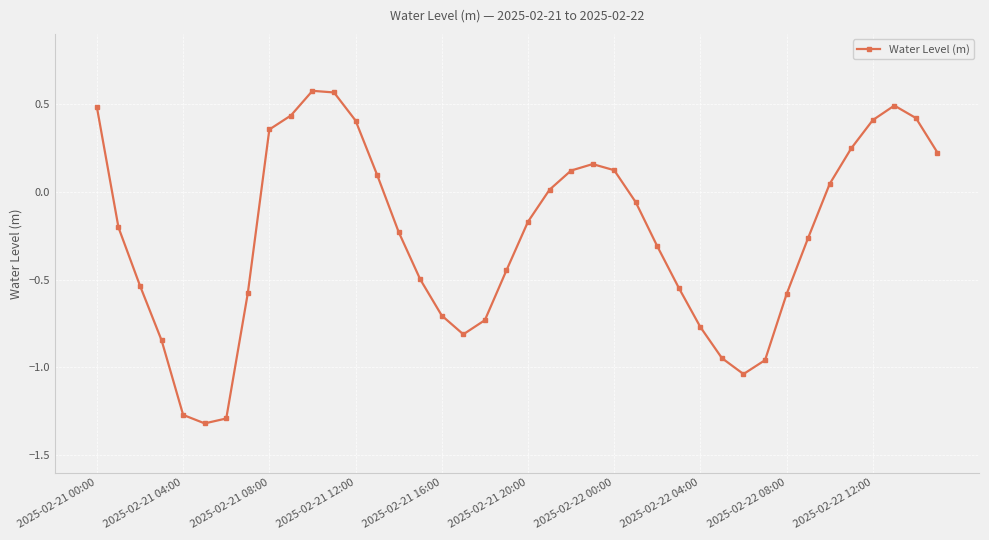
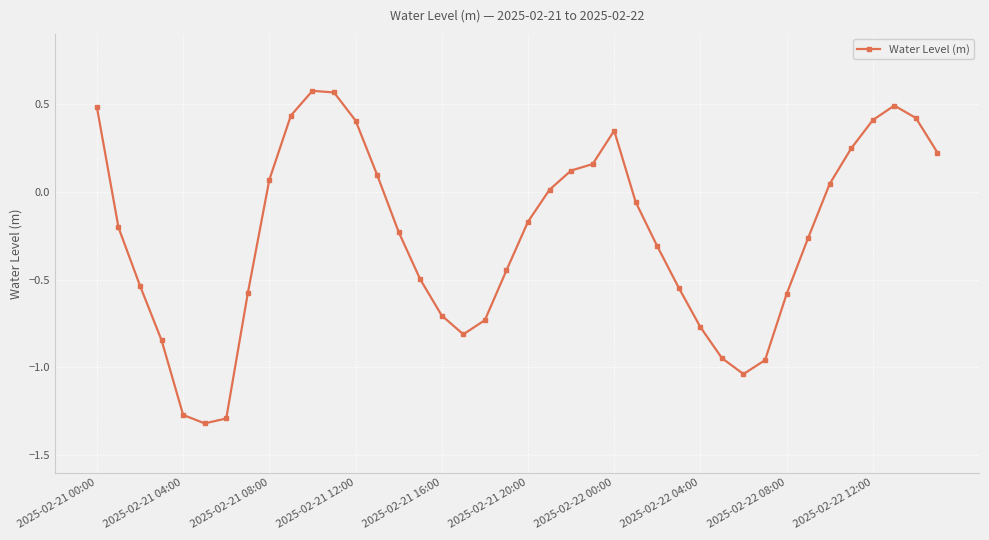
  {
    "2025-02-21 00:00": 0.48,
    "2025-02-21 04:00": -1.27,
-   "2025-02-21 08:00": 0.36,
+   "2025-02-21 08:00": 0.07,
    "2025-02-21 12:00": 0.41,
    "2025-02-21 16:00": -0.70,
    "2025-02-21 20:00": -0.17,
-   "2025-02-22 00:00": 0.12,
+   "2025-02-22 00:00": 0.35,
    "2025-02-22 04:00": -0.77,
    "2025-02-22 08:00": -0.58,
    "2025-02-22 12:00": 0.41
  }
